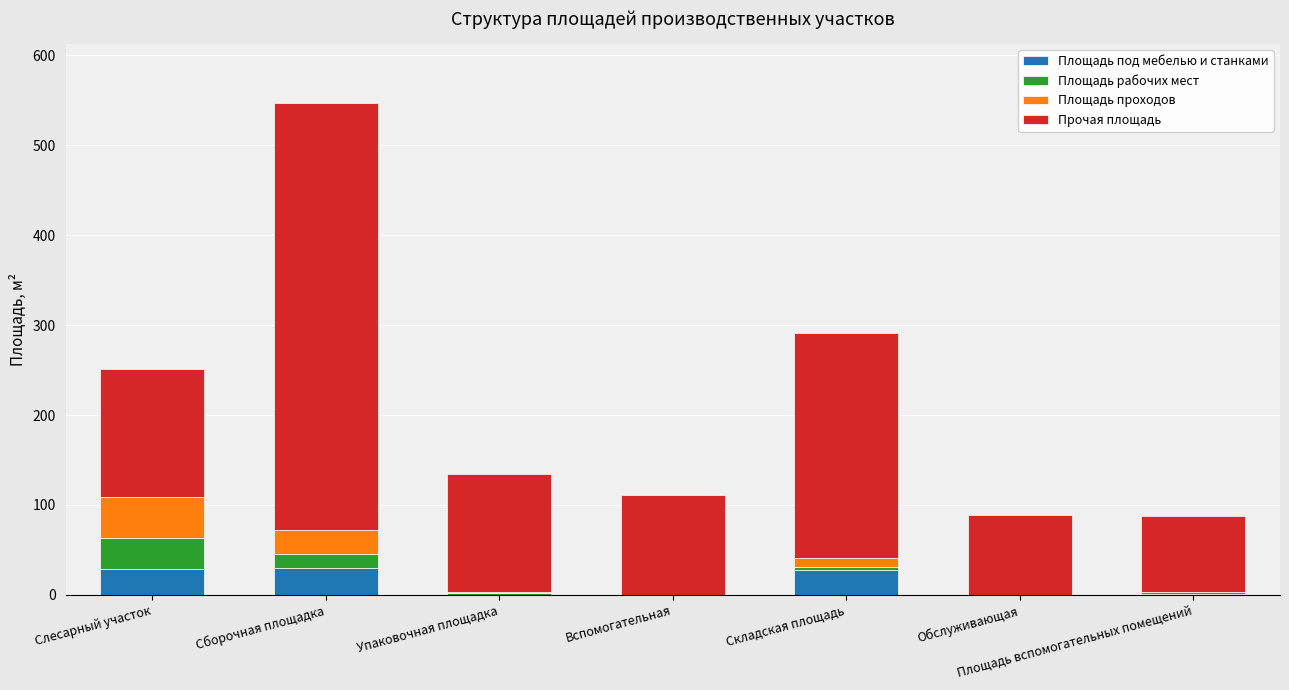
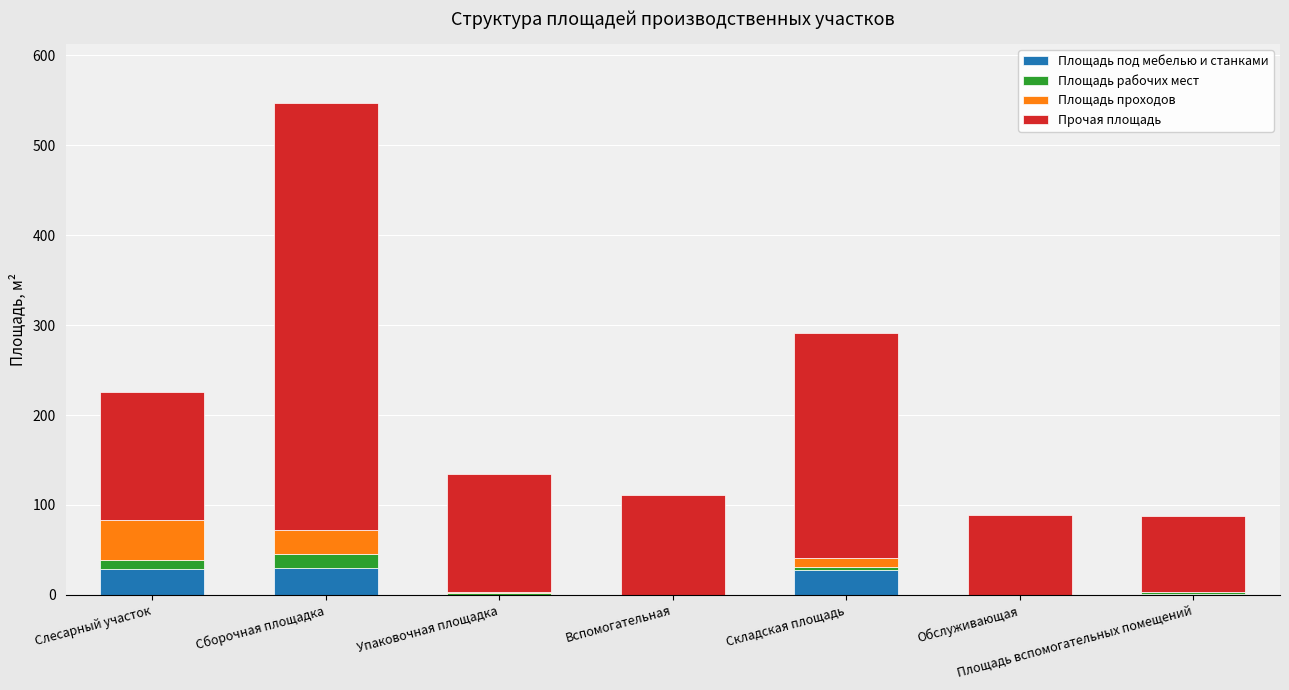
  {
    "Площадь под мебелью и станками": {
      "Слесарный участок": 30,
      "Сборочная площадка": 30,
      "Вспомогательная": 0,
      "Складская площадь": 30,
      "Обслуживающая": 0
    },
    "Площадь рабочих мест": {
-     "Слесарный участок": 30,
+     "Слесарный участок": 10,
      "Сборочная площадка": 20,
      "Вспомогательная": 0,
      "Складская площадь": 0,
      "Обслуживающая": 0
    },
    "Площадь проходов": {
      "Слесарный участок": 40,
      "Сборочная площадка": 30,
      "Вспомогательная": 0,
      "Складская площадь": 10,
      "Обслуживающая": 0,
      "Площадь вспомогательных помещений": 0
    },
    "Прочая площадь": {
      "Слесарный участок": 140,
      "Сборочная площадка": 470,
      "Упаковочная площадка": 130,
      "Вспомогательная": 110,
      "Складская площадь": 250,
      "Обслуживающая": 90,
      "Площадь вспомогательных помещений": 80
    }
  }
